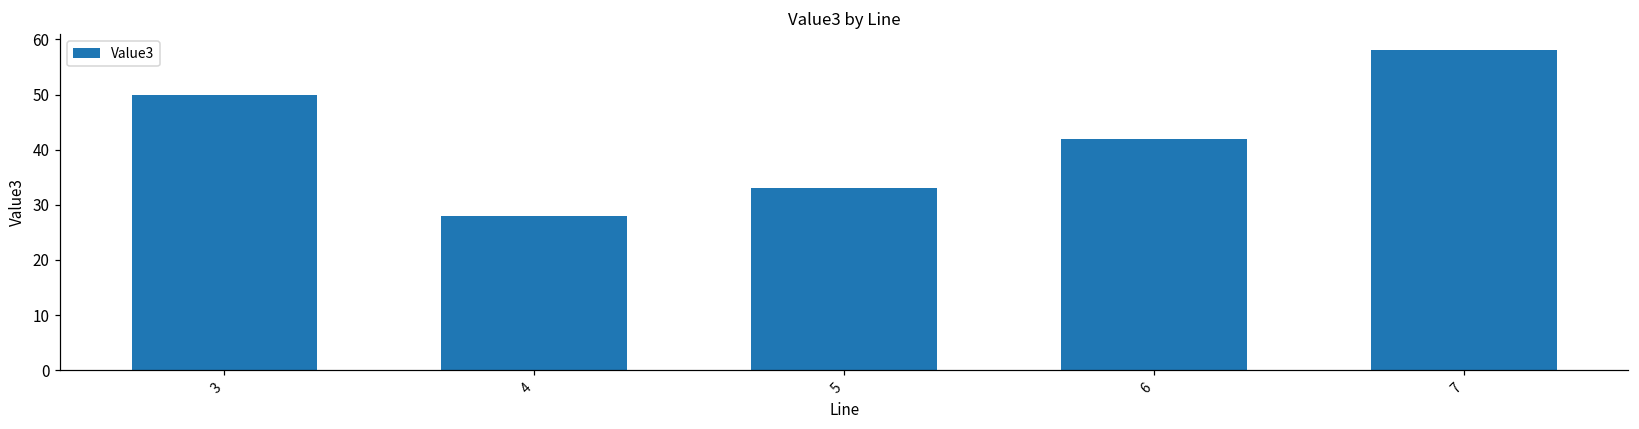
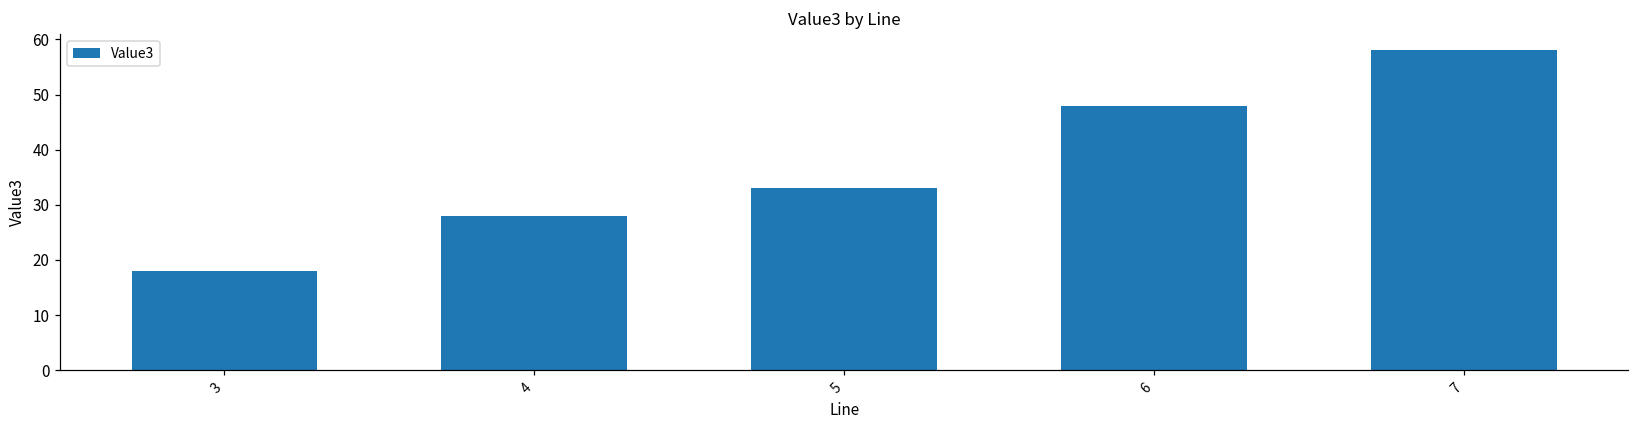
  {
-   "3": 50,
+   "3": 18,
    "4": 28,
    "5": 33,
-   "6": 42,
+   "6": 48,
    "7": 58
  }
